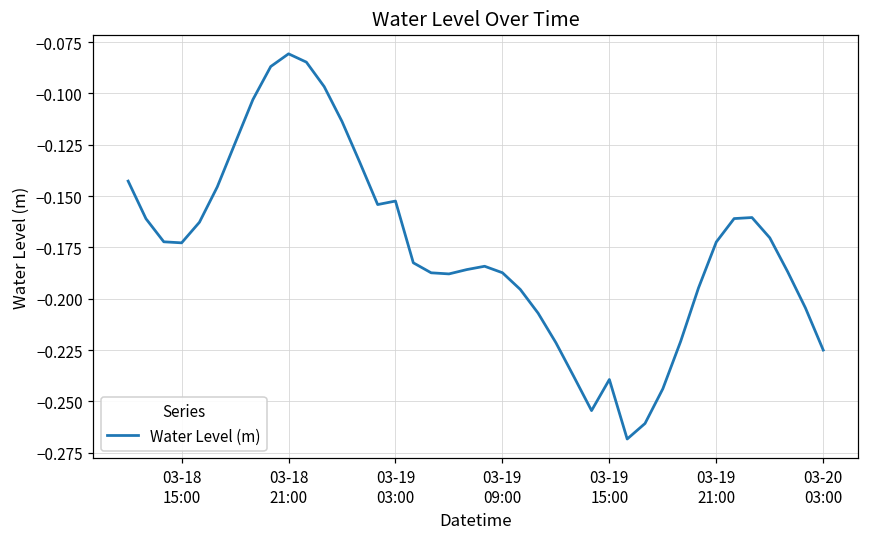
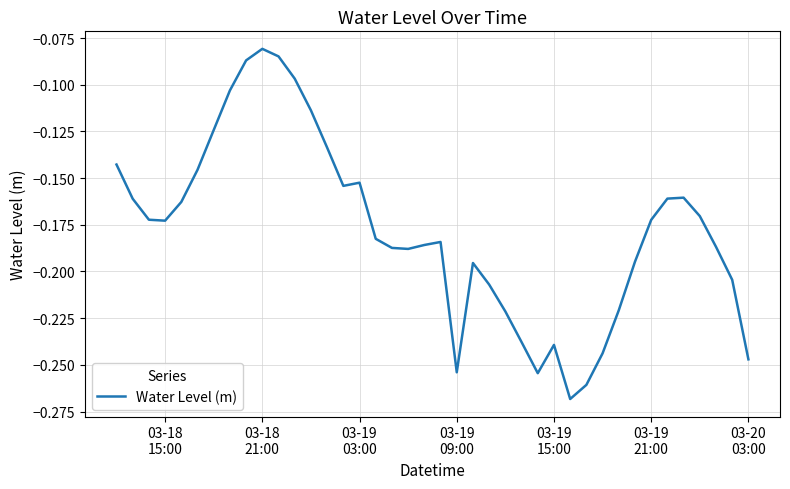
  {
    "03-18 15:00": -0.173,
    "03-18 21:00": -0.081,
    "03-19 03:00": -0.152,
-   "03-19 09:00": -0.187,
+   "03-19 09:00": -0.254,
    "03-19 15:00": -0.239,
    "03-19 21:00": -0.172,
-   "03-20 03:00": -0.225
+   "03-20 03:00": -0.247
  }
